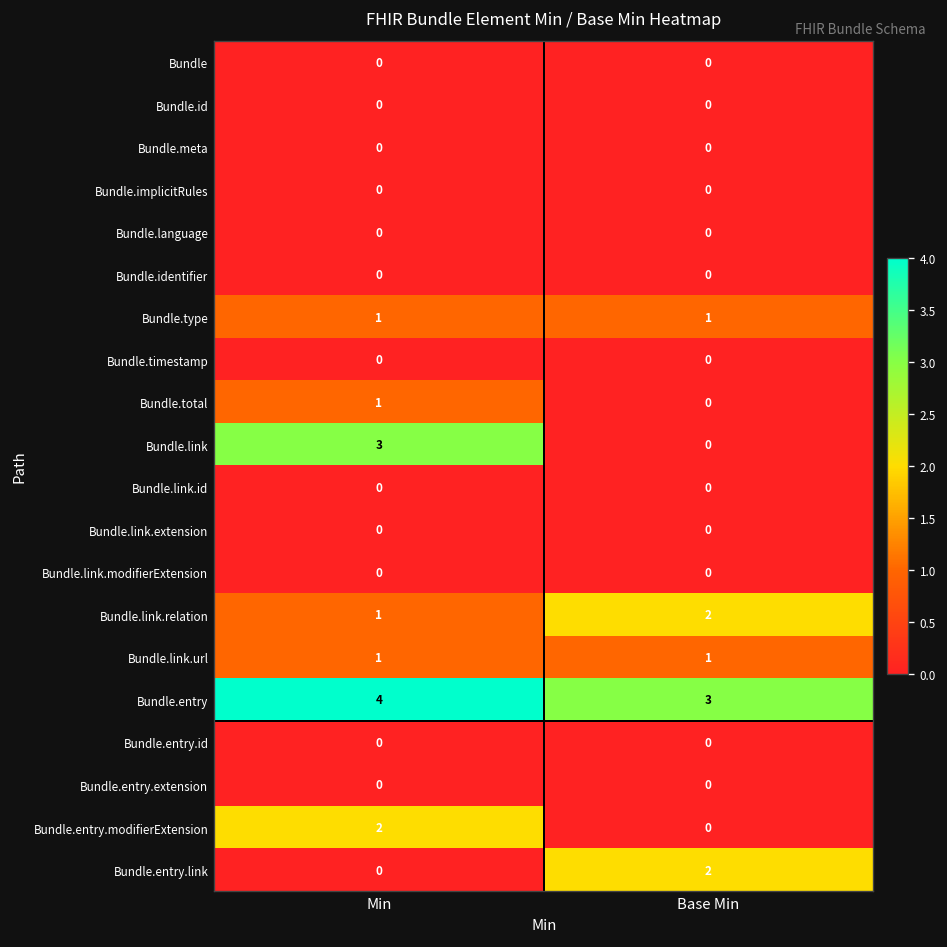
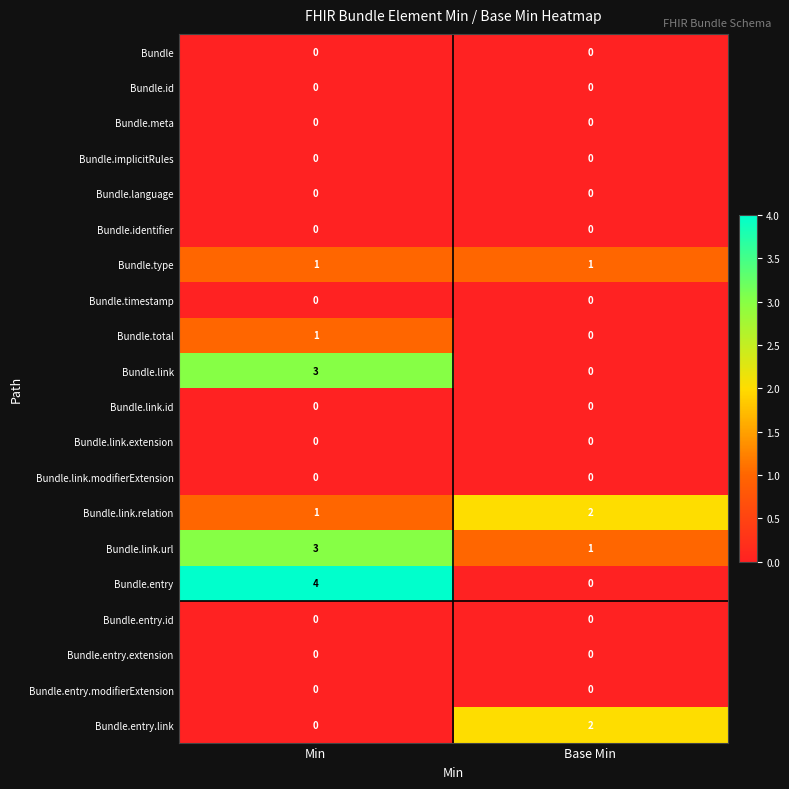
  {
    "Bundle": {
      "Min": 0,
      "Base Min": 0
    },
    "Bundle.id": {
      "Min": 0,
      "Base Min": 0
    },
    "Bundle.meta": {
      "Min": 0,
      "Base Min": 0
    },
    "Bundle.implicitRules": {
      "Min": 0,
      "Base Min": 0
    },
    "Bundle.language": {
      "Min": 0,
      "Base Min": 0
    },
    "Bundle.identifier": {
      "Min": 0,
      "Base Min": 0
    },
    "Bundle.type": {
      "Min": 1,
      "Base Min": 1
    },
    "Bundle.timestamp": {
      "Min": 0,
      "Base Min": 0
    },
    "Bundle.total": {
      "Min": 1,
      "Base Min": 0
    },
    "Bundle.link": {
      "Min": 3,
      "Base Min": 0
    },
    "Bundle.link.id": {
      "Min": 0,
      "Base Min": 0
    },
    "Bundle.link.extension": {
      "Min": 0,
      "Base Min": 0
    },
    "Bundle.link.modifierExtension": {
      "Min": 0,
      "Base Min": 0
    },
    "Bundle.link.relation": {
      "Min": 1,
      "Base Min": 2
    },
    "Bundle.link.url": {
-     "Min": 1,
+     "Min": 3,
      "Base Min": 1
    },
    "Bundle.entry": {
      "Min": 4,
-     "Base Min": 3
+     "Base Min": 0
    },
    "Bundle.entry.id": {
      "Min": 0,
      "Base Min": 0
    },
    "Bundle.entry.extension": {
      "Min": 0,
      "Base Min": 0
    },
    "Bundle.entry.modifierExtension": {
-     "Min": 2,
+     "Min": 0,
      "Base Min": 0
    },
    "Bundle.entry.link": {
      "Min": 0,
      "Base Min": 2
    }
  }
